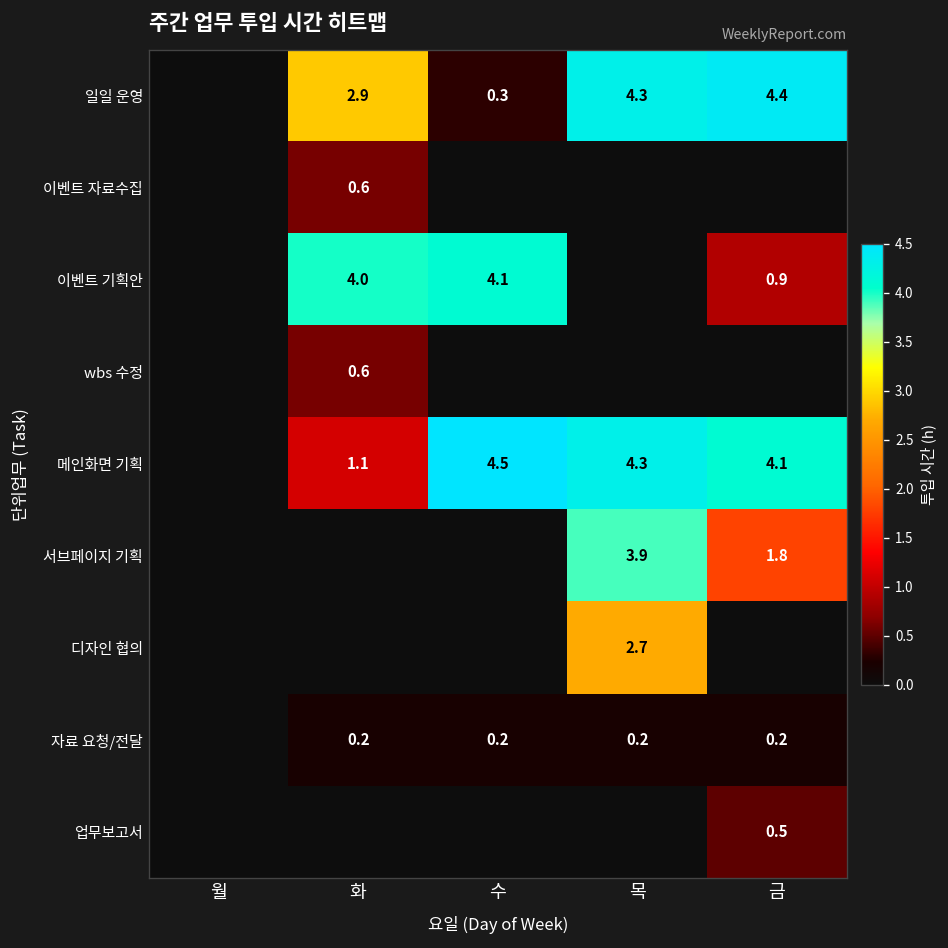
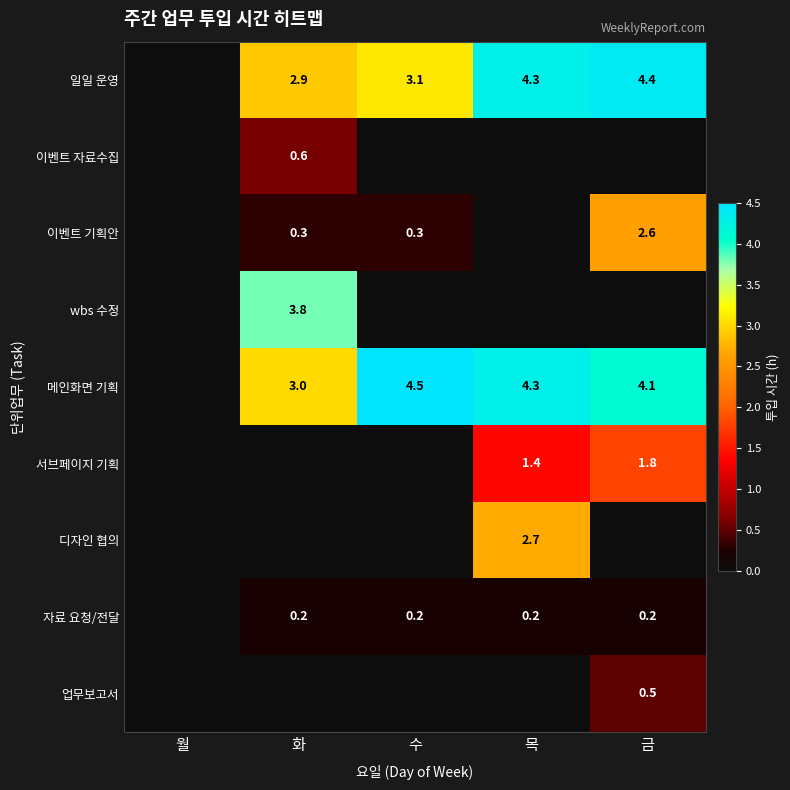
  {
    "일일 운영": {
      "화": 2.9,
-     "수": 0.3,
+     "수": 3.1,
      "목": 4.3,
      "금": 4.4
    },
    "이벤트 자료수집": {
      "화": 0.6
    },
    "이벤트 기획안": {
-     "화": 4.0,
-     "수": 4.1,
-     "금": 0.9
+     "화": 0.3,
+     "수": 0.3,
+     "금": 2.6
    },
    "wbs 수정": {
-     "화": 0.6
+     "화": 3.8
    },
    "메인화면 기획": {
-     "화": 1.1,
+     "화": 3.0,
      "수": 4.5,
      "목": 4.3,
      "금": 4.1
    },
    "서브페이지 기획": {
-     "목": 3.9,
+     "목": 1.4,
      "금": 1.8
    },
    "디자인 협의": {
      "목": 2.7
    },
    "자료 요청/전달": {
      "화": 0.2,
      "수": 0.2,
      "목": 0.2,
      "금": 0.2
    },
    "업무보고서": {
      "금": 0.5
    }
  }
